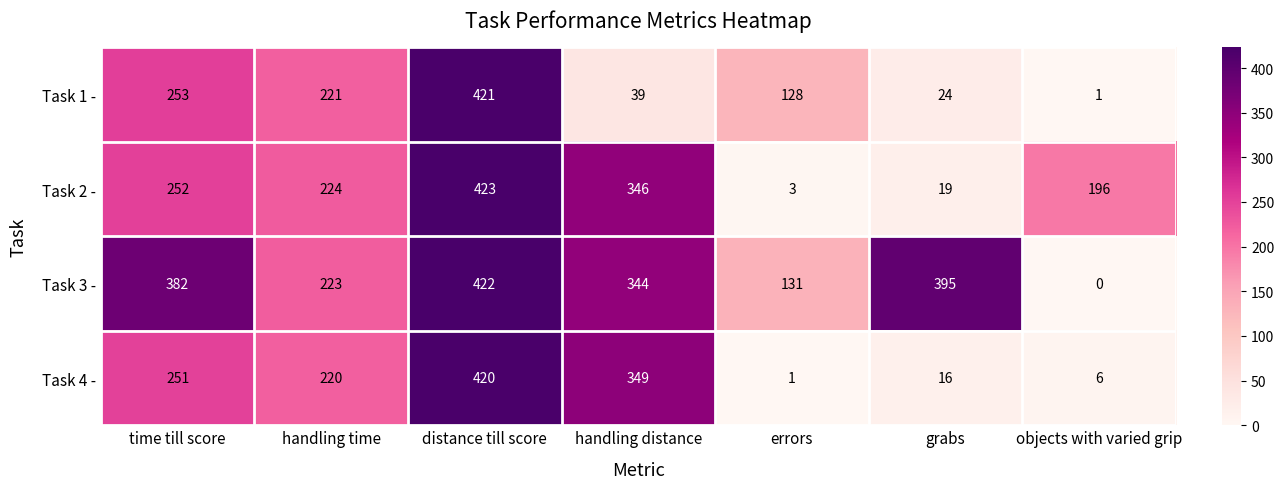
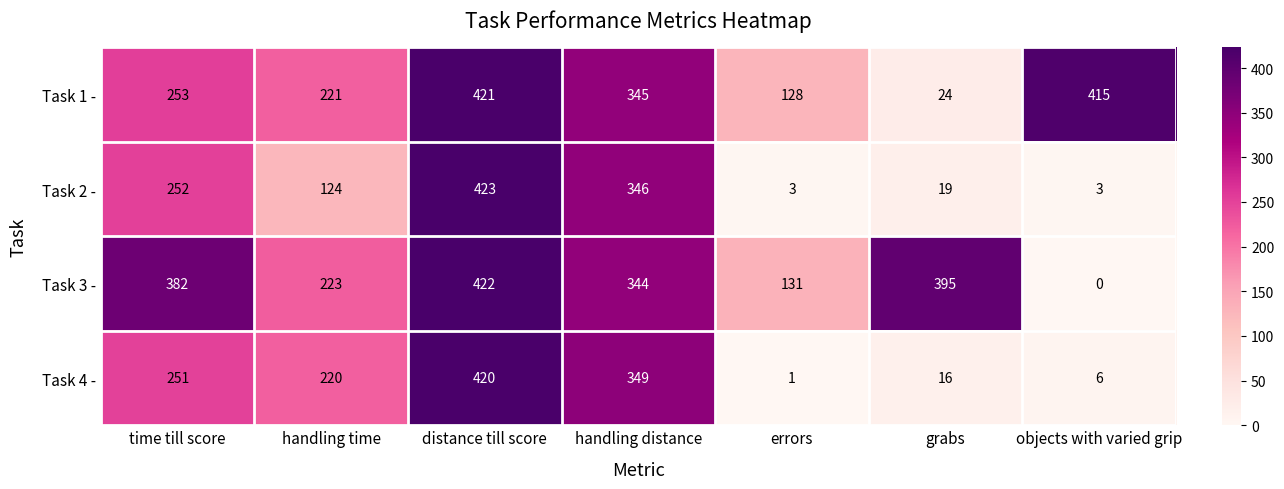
  {
    "Task 1 -": {
      "time till score": 253,
      "handling time": 221,
      "distance till score": 421,
-     "handling distance": 39,
+     "handling distance": 345,
      "errors": 128,
      "grabs": 24,
-     "objects with varied grip": 1
+     "objects with varied grip": 415
    },
    "Task 2 -": {
      "time till score": 252,
-     "handling time": 224,
+     "handling time": 124,
      "distance till score": 423,
      "handling distance": 346,
      "errors": 3,
      "grabs": 19,
-     "objects with varied grip": 196
+     "objects with varied grip": 3
    },
    "Task 3 -": {
      "time till score": 382,
      "handling time": 223,
      "distance till score": 422,
      "handling distance": 344,
      "errors": 131,
      "grabs": 395,
      "objects with varied grip": 0
    },
    "Task 4 -": {
      "time till score": 251,
      "handling time": 220,
      "distance till score": 420,
      "handling distance": 349,
      "errors": 1,
      "grabs": 16,
      "objects with varied grip": 6
    }
  }
